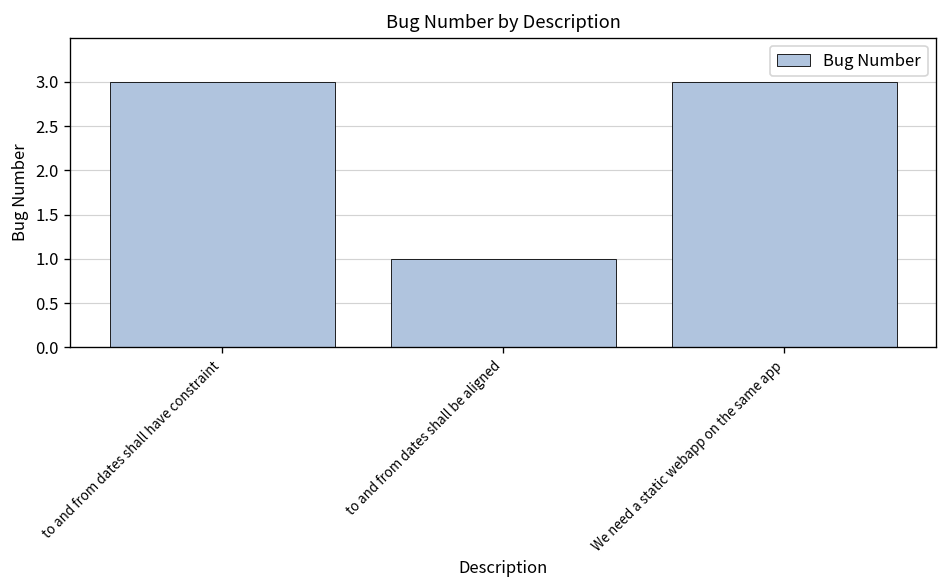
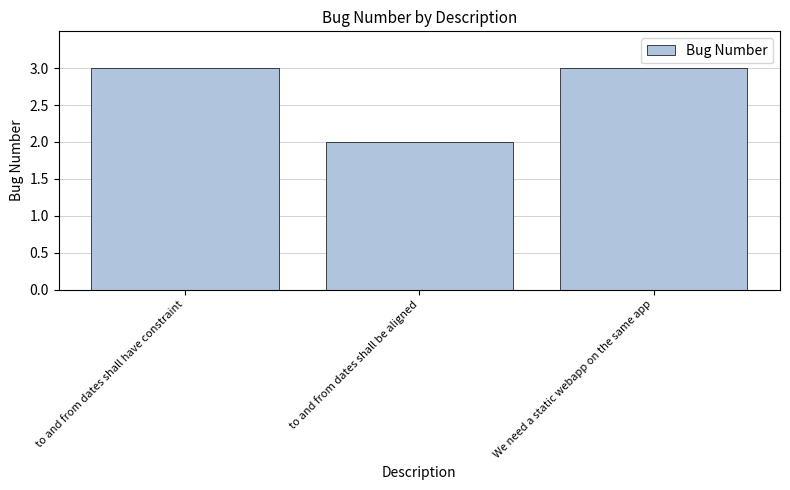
  {
    "to and from dates shall have constraint": 3,
-   "to and from dates shall be aligned": 1,
+   "to and from dates shall be aligned": 2,
    "We need a static webapp on the same app": 3
  }
